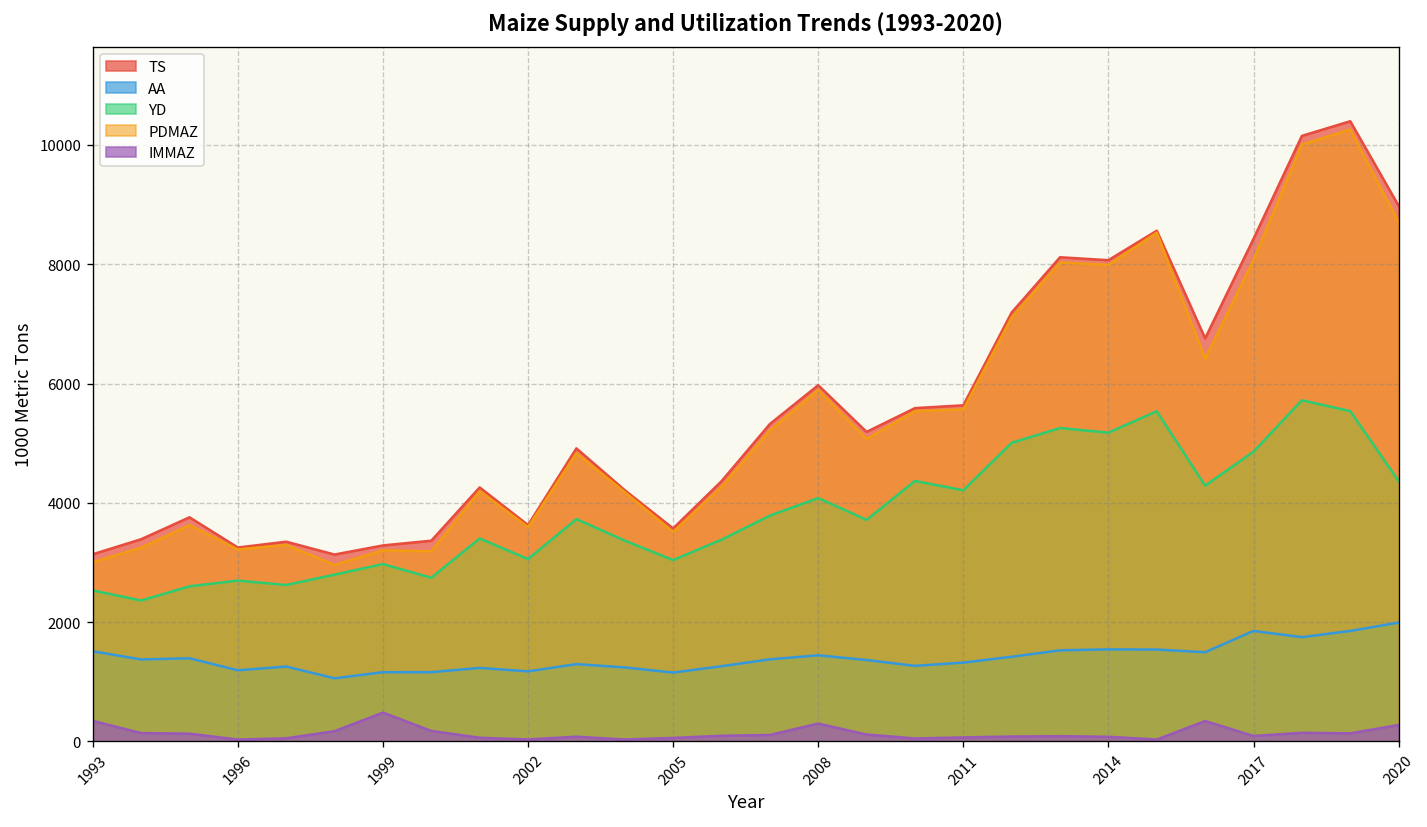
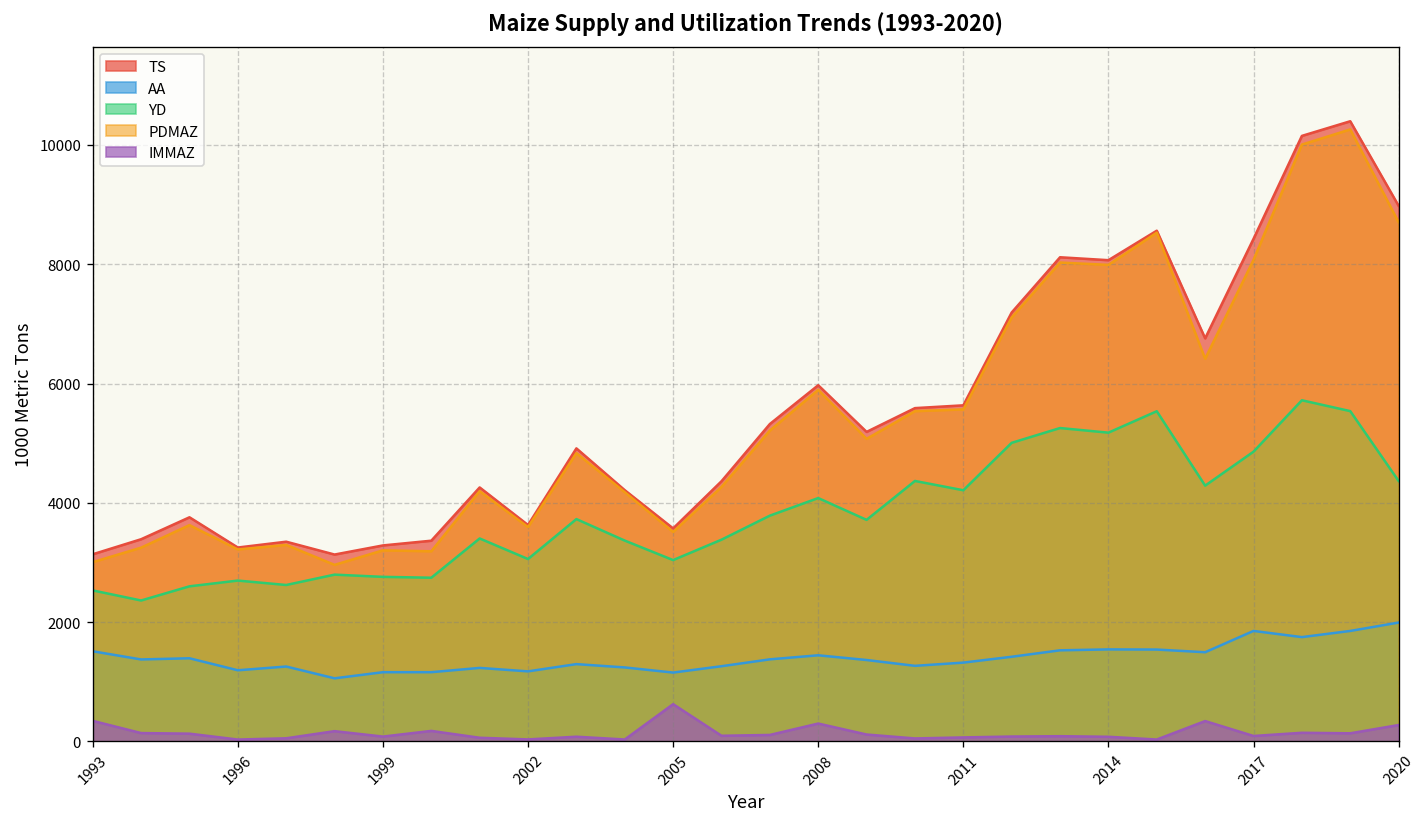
  {
    "TS": {
      "1993": 3100,
      "1999": 3300,
      "2005": 3600,
      "2008": 6000,
      "2011": 5600,
      "2014": 8100,
      "2017": 8400,
      "2020": 9000
    },
    "AA": {
      "1993": 1500,
      "1996": 1200,
      "1999": 1200,
      "2002": 1200,
      "2005": 1200,
      "2008": 1400,
      "2011": 1300,
      "2014": 1500,
      "2017": 1900,
      "2020": 2000
    },
    "YD": {
      "1993": 2500,
      "1996": 2700,
-     "1999": 3000,
+     "1999": 2800,
      "2002": 3100,
      "2005": 3000,
      "2008": 4100,
      "2011": 4200,
      "2014": 5200,
      "2017": 4900,
      "2020": 4400
    },
    "PDMAZ": {
      "1993": 3000,
      "1999": 3200,
      "2005": 3500,
      "2008": 5900,
      "2011": 5600,
      "2014": 8000,
      "2017": 8100,
      "2020": 8700
    },
    "IMMAZ": {
      "1993": 300,
      "1996": 0,
-     "1999": 500,
+     "1999": 100,
      "2002": 0,
-     "2005": 100,
+     "2005": 600,
      "2008": 300,
      "2011": 100,
      "2014": 100,
      "2017": 100,
      "2020": 300
    }
  }
